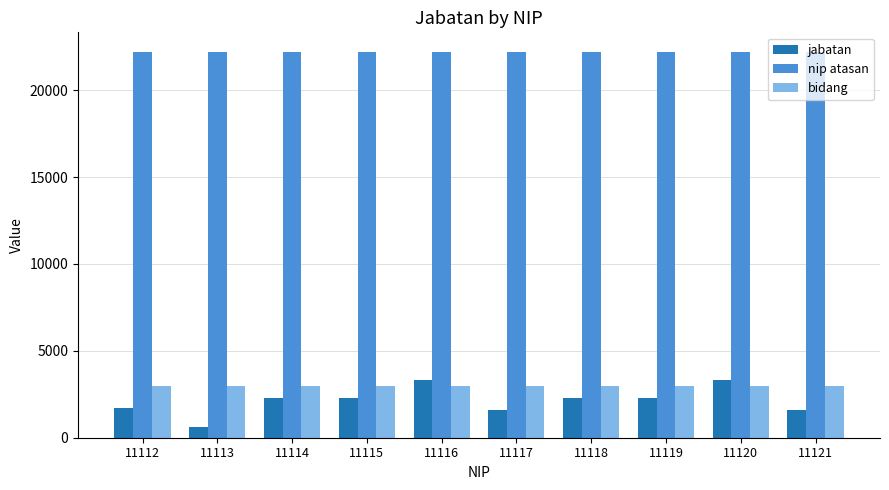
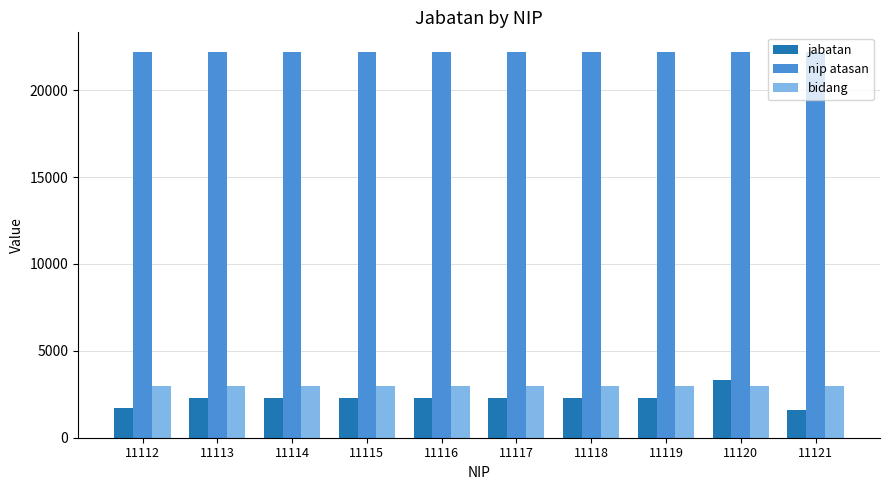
  {
    "jabatan": {
      "11112": 1700,
-     "11113": 600,
+     "11113": 2300,
      "11114": 2300,
      "11115": 2300,
-     "11116": 3300,
-     "11117": 1600,
+     "11116": 2300,
+     "11117": 2300,
      "11118": 2300,
      "11119": 2300,
      "11120": 3300,
      "11121": 1600
    },
    "nip atasan": {
      "11112": 22200,
      "11113": 22200,
      "11114": 22200,
      "11115": 22200,
      "11116": 22200,
      "11117": 22200,
      "11118": 22200,
      "11119": 22200,
      "11120": 22200
    },
    "bidang": {
      "11112": 3000,
      "11113": 3000,
      "11114": 3000,
      "11115": 3000,
      "11116": 3000,
      "11117": 3000,
      "11118": 3000,
      "11119": 3000,
      "11120": 3000,
      "11121": 3000
    }
  }
